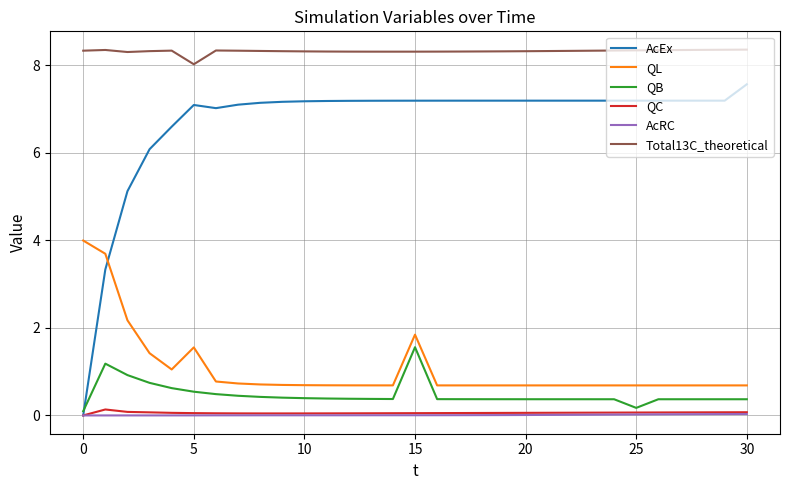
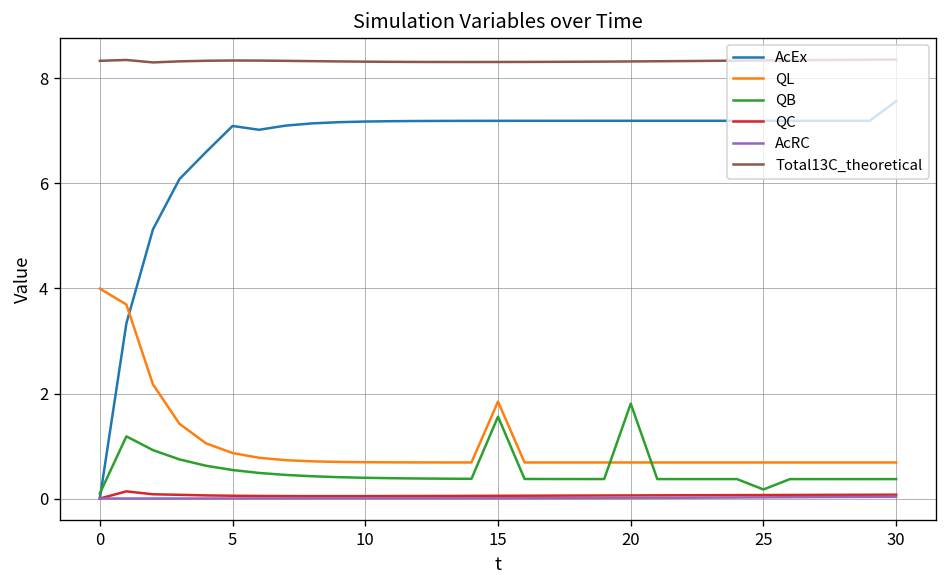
  {
    "AcEx": {
      "5": 7.1,
      "10": 7.2,
      "15": 7.2,
      "20": 7.2
    },
    "QL": {
      "0": 4.0,
-     "5": 1.6,
+     "5": 0.9,
      "10": 0.7,
      "15": 1.8,
      "20": 0.7,
      "25": 0.7,
      "30": 0.7
    },
    "QB": {
      "0": 0.1,
      "5": 0.5,
      "10": 0.4,
      "15": 1.6,
-     "20": 0.4,
+     "20": 1.8,
      "25": 0.2,
      "30": 0.4
    },
    "Total13C_theoretical": {
      "0": 8.3,
-     "5": 8.0,
+     "5": 8.3,
      "10": 8.3,
      "15": 8.3,
      "20": 8.3
    }
  }
